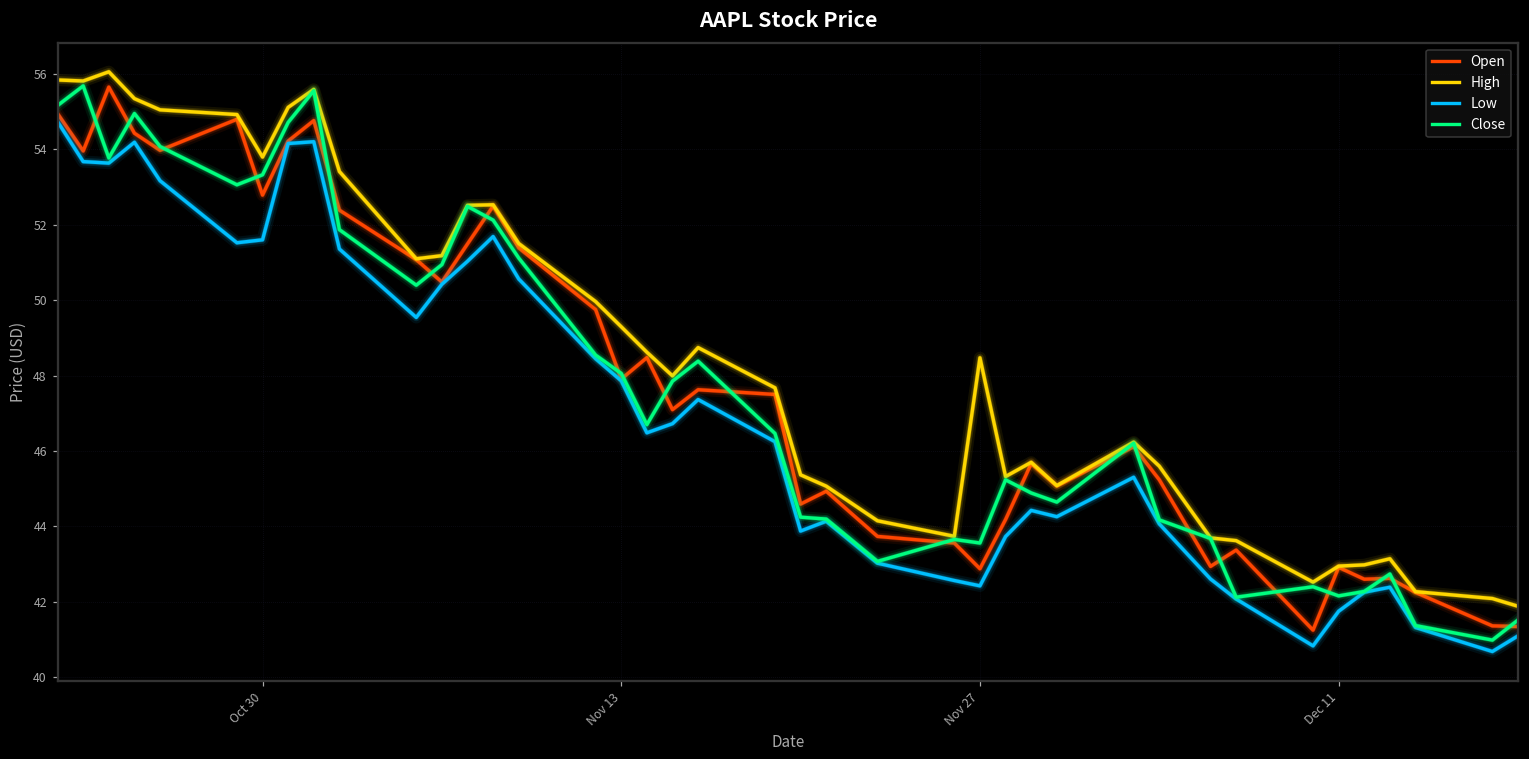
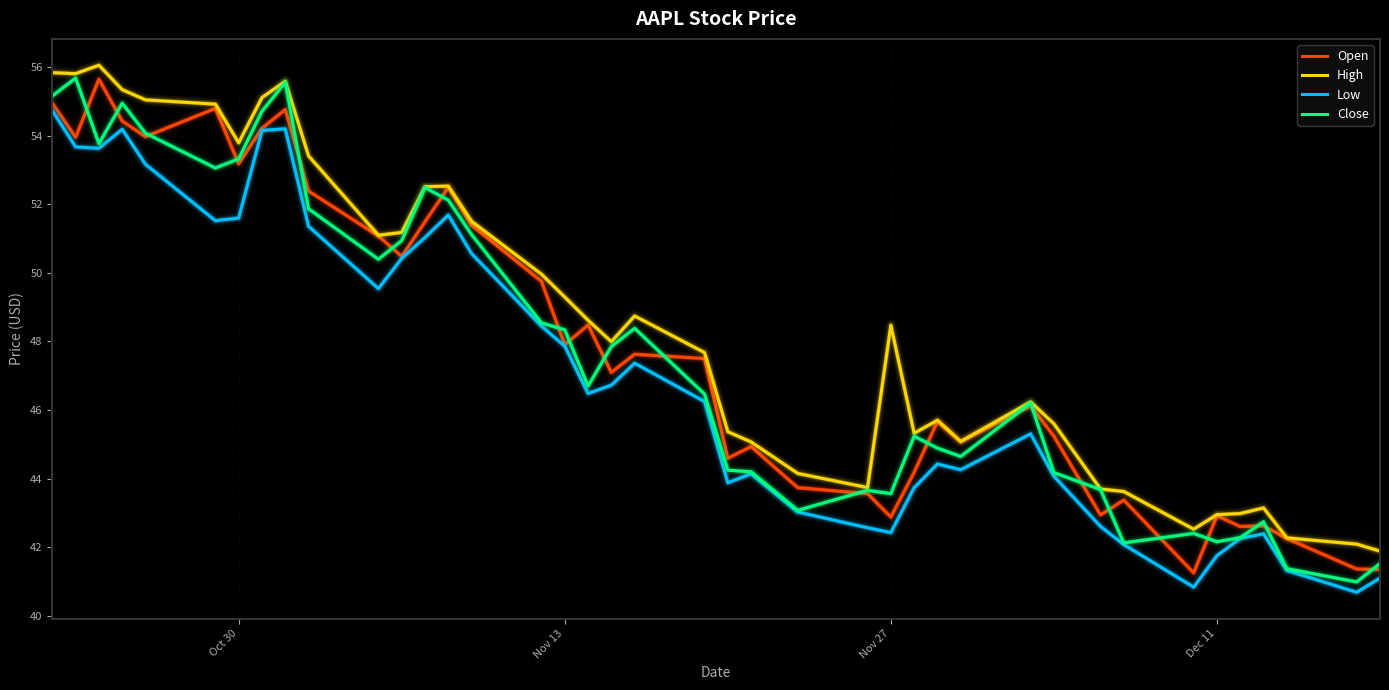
  {
    "Open": {
-     "Oct 30": 52.8,
+     "Oct 30": 53.2,
      "Nov 27": 42.9
    },
    "High": {
      "Oct 30": 53.8,
      "Nov 13": 49.3,
      "Nov 27": 48.5
    },
    "Low": {
      "Oct 30": 51.6,
      "Nov 27": 42.4,
      "Dec 11": 41.8
    },
    "Close": {
      "Oct 30": 53.3,
-     "Nov 13": 48.1,
+     "Nov 13": 48.3,
      "Nov 27": 43.6,
      "Dec 11": 42.2
    }
  }
